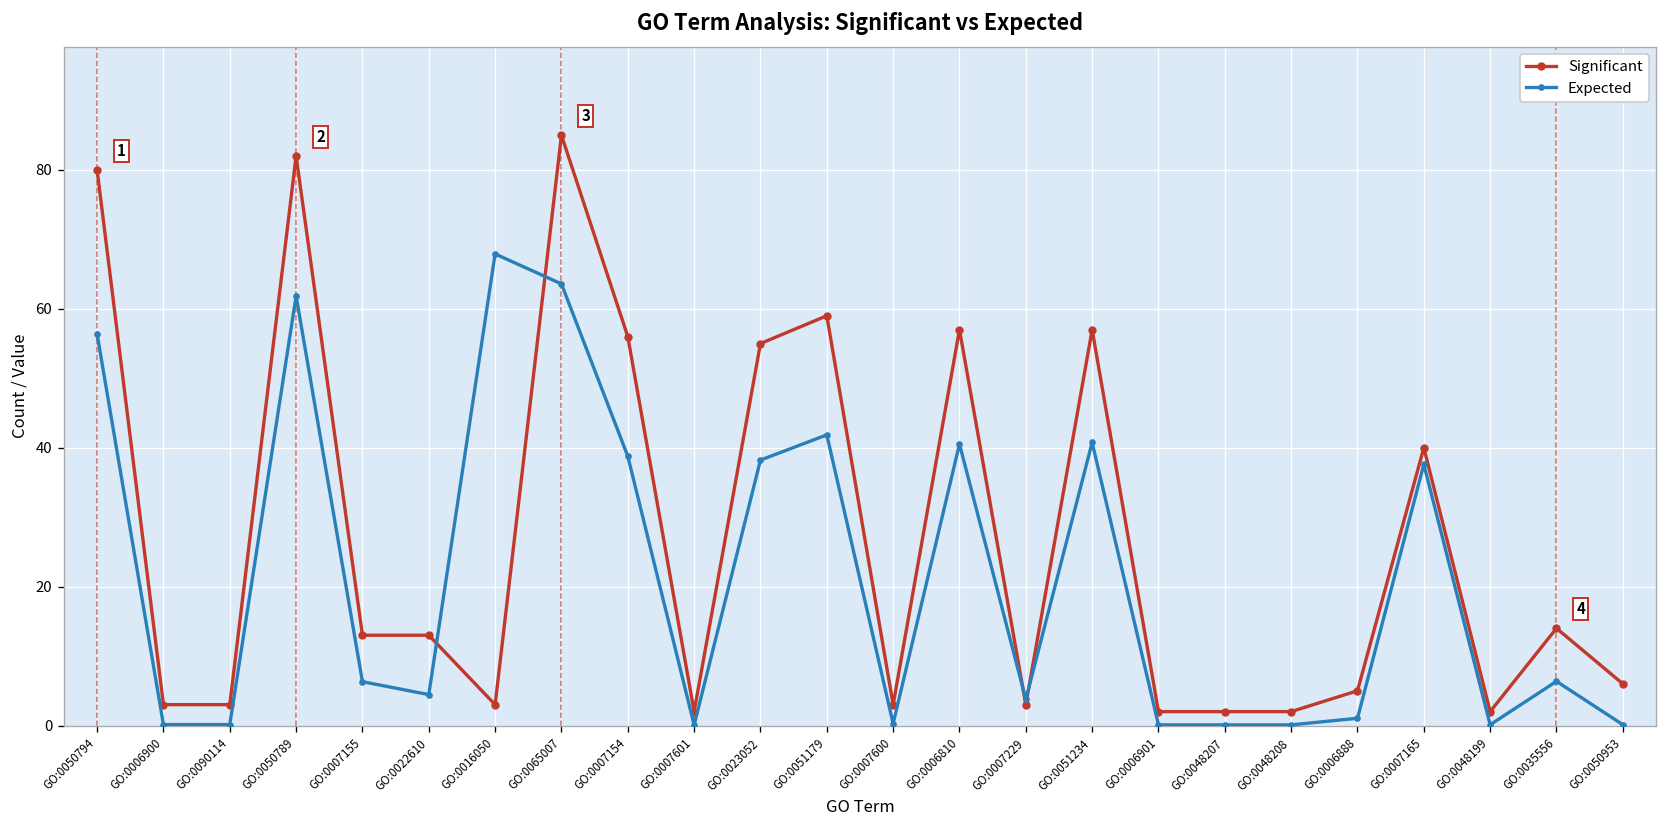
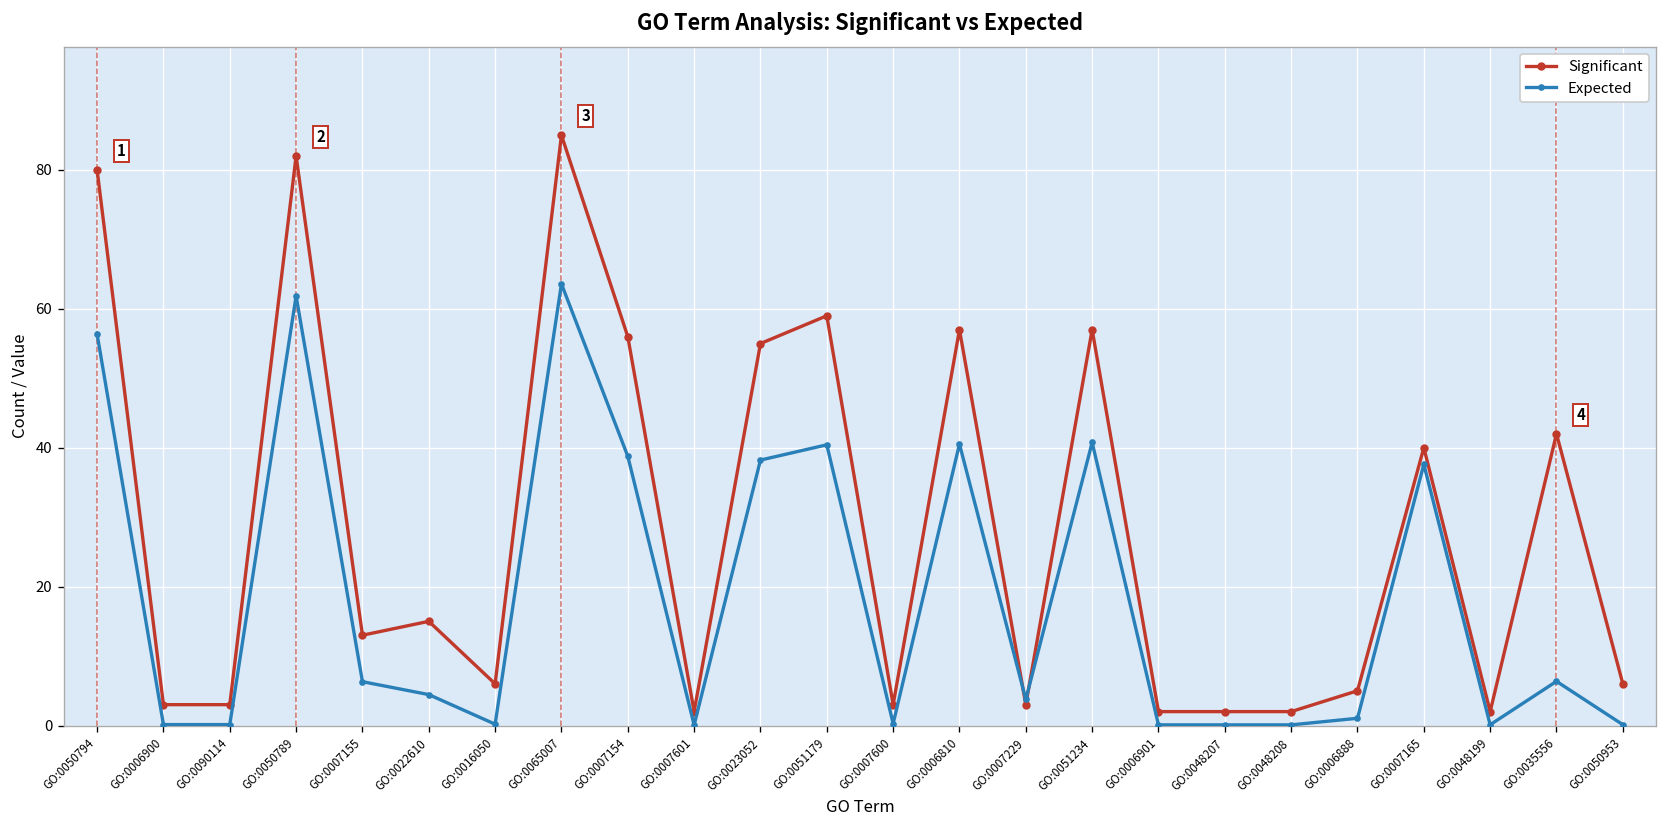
  {
    "Significant": {
      "GO:0006900": 3,
      "GO:0090114": 3,
      "GO:0007155": 13,
-     "GO:0022610": 13,
-     "GO:0016050": 3,
+     "GO:0022610": 15,
+     "GO:0016050": 6,
      "GO:0007154": 56,
      "GO:0007601": 2,
      "GO:0023052": 55,
      "GO:0051179": 59,
      "GO:0007600": 3,
      "GO:0006810": 57,
      "GO:0007229": 3,
      "GO:0051234": 57,
      "GO:0006901": 2,
      "GO:0048207": 2,
      "GO:0048208": 2,
      "GO:0006888": 5,
      "GO:0007165": 40,
      "GO:0048199": 2,
-     "GO:0035556": 14,
+     "GO:0035556": 42,
      "GO:0050953": 6
    },
    "Expected": {
      "GO:0050794": 56,
      "GO:0006900": 0,
      "GO:0090114": 0,
      "GO:0050789": 62,
      "GO:0007155": 6,
      "GO:0022610": 4,
-     "GO:0016050": 68,
+     "GO:0016050": 0,
      "GO:0065007": 64,
      "GO:0007154": 39,
      "GO:0007601": 0,
      "GO:0023052": 38,
-     "GO:0051179": 42,
+     "GO:0051179": 40,
      "GO:0007600": 0,
      "GO:0006810": 41,
      "GO:0007229": 4,
      "GO:0051234": 41,
      "GO:0006901": 0,
      "GO:0048207": 0,
      "GO:0048208": 0,
      "GO:0006888": 1,
      "GO:0007165": 38,
      "GO:0048199": 0,
      "GO:0035556": 6,
      "GO:0050953": 0
    }
  }
